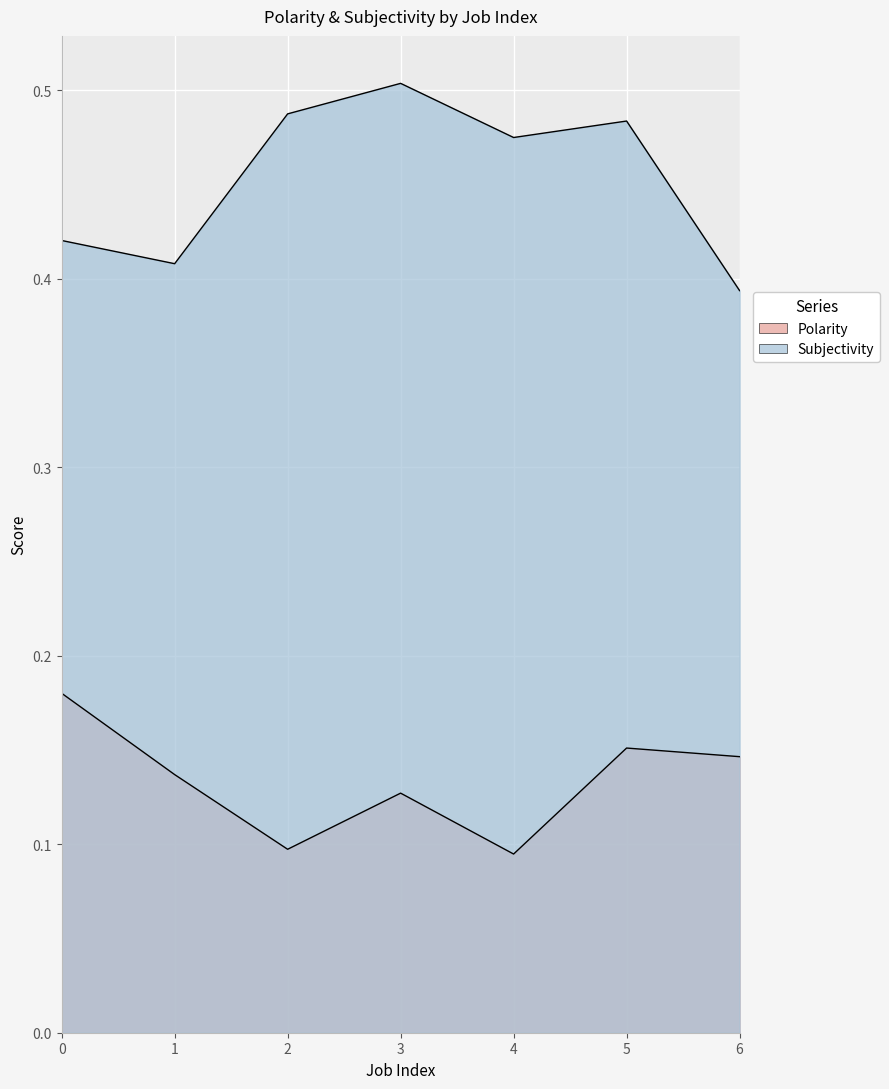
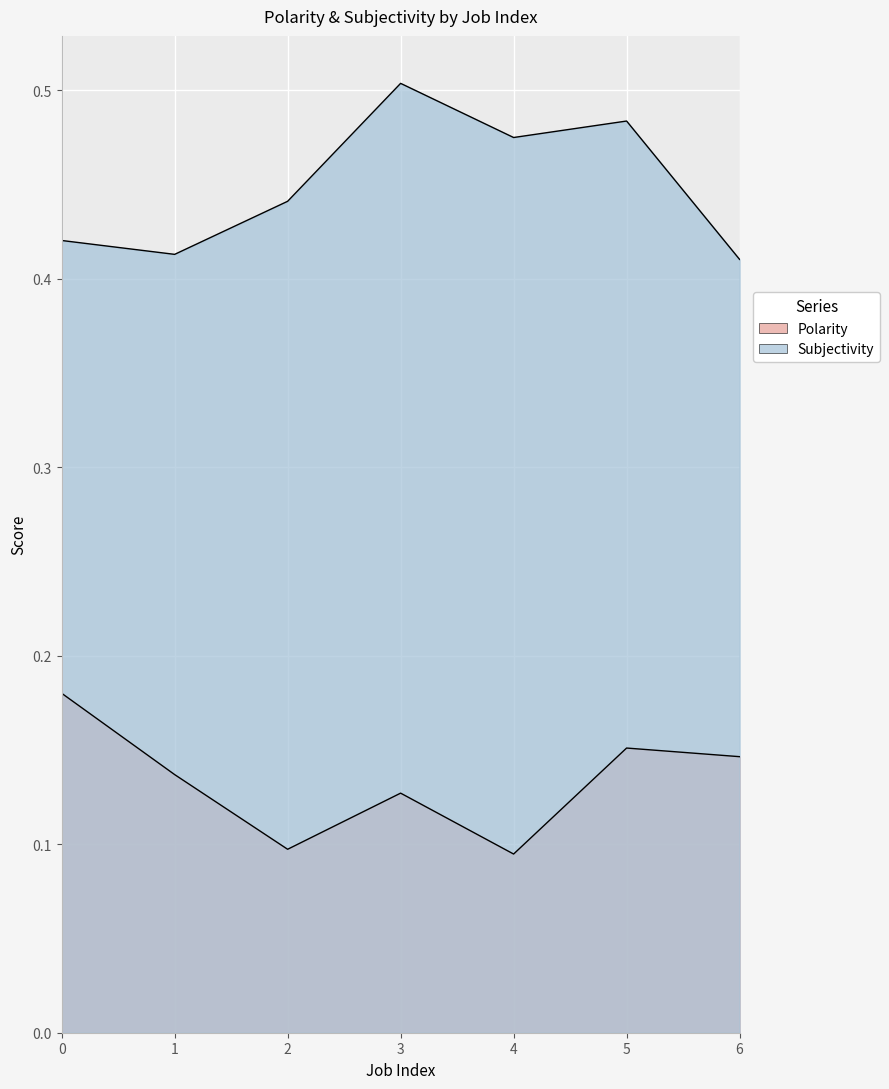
  {
    "Polarity": {
      "0": 0.180,
      "1": 0.137,
      "2": 0.097,
      "3": 0.127,
      "4": 0.095,
      "5": 0.151,
      "6": 0.146
    },
    "Subjectivity": {
      "0": 0.420,
-     "1": 0.408,
-     "2": 0.487,
+     "1": 0.413,
+     "2": 0.441,
      "3": 0.504,
      "4": 0.475,
      "5": 0.484,
-     "6": 0.394
+     "6": 0.410
    }
  }
